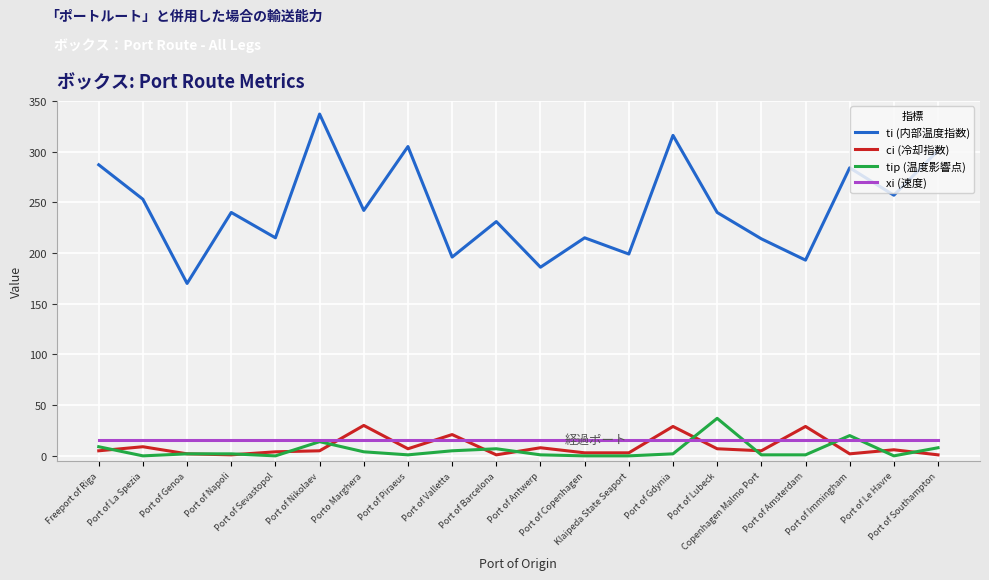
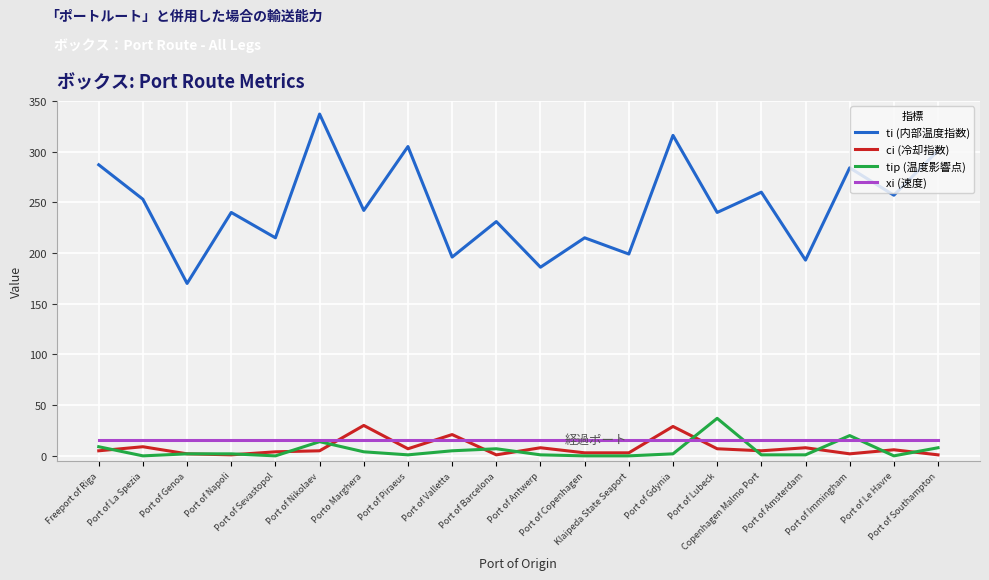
  {
    "ti (内部温度指数)": {
      "Freeport of Riga": 287,
      "Port of La Spezia": 253,
      "Port of Genoa": 170,
      "Port of Napoli": 240,
      "Port of Sevastopol": 215,
      "Port of Nikolaev": 337,
      "Porto Marghera": 242,
      "Port of Piraeus": 305,
      "Port of Valletta": 196,
      "Port of Barcelona": 231,
      "Port of Antwerp": 186,
      "Port of Copenhagen": 215,
      "Klaipeda State Seaport": 199,
      "Port of Gdynia": 316,
      "Port of Lubeck": 240,
-     "Copenhagen Malmo Port": 214,
+     "Copenhagen Malmo Port": 260,
      "Port of Amsterdam": 193,
      "Port of Immingham": 284,
      "Port of Le Havre": 257
    },
    "ci (冷却指数)": {
      "Freeport of Riga": 5,
      "Port of La Spezia": 9,
      "Port of Sevastopol": 4,
      "Port of Nikolaev": 5,
      "Porto Marghera": 30,
      "Port of Piraeus": 7,
      "Port of Valletta": 21,
      "Port of Barcelona": 1,
      "Port of Antwerp": 8,
      "Port of Copenhagen": 3,
      "Klaipeda State Seaport": 3,
      "Port of Gdynia": 29,
      "Port of Lubeck": 7,
      "Copenhagen Malmo Port": 5,
-     "Port of Amsterdam": 29,
+     "Port of Amsterdam": 8,
      "Port of Immingham": 2,
      "Port of Le Havre": 6,
      "Port of Southampton": 1
    },
    "tip (温度影響点)": {
      "Freeport of Riga": 9,
      "Port of La Spezia": 0,
      "Port of Sevastopol": 0,
      "Porto Marghera": 4,
      "Port of Piraeus": 1,
      "Port of Valletta": 5,
      "Port of Barcelona": 7,
      "Port of Antwerp": 1,
      "Port of Copenhagen": 0,
      "Klaipeda State Seaport": 0,
      "Port of Gdynia": 2,
      "Port of Lubeck": 37,
      "Copenhagen Malmo Port": 1,
      "Port of Amsterdam": 1,
      "Port of Immingham": 20,
      "Port of Le Havre": 0,
      "Port of Southampton": 8
    },
    "xi (速度)": {
      "Freeport of Riga": 16,
      "Port of La Spezia": 16,
      "Port of Genoa": 16,
      "Port of Napoli": 16,
      "Port of Sevastopol": 16,
      "Porto Marghera": 16,
      "Port of Piraeus": 16,
      "Port of Valletta": 16,
      "Port of Barcelona": 16,
      "Port of Antwerp": 16,
      "Port of Copenhagen": 16,
      "Klaipeda State Seaport": 16,
      "Port of Gdynia": 16,
      "Port of Lubeck": 16,
      "Copenhagen Malmo Port": 16,
      "Port of Amsterdam": 16,
      "Port of Immingham": 16,
      "Port of Le Havre": 16,
      "Port of Southampton": 16
    }
  }
